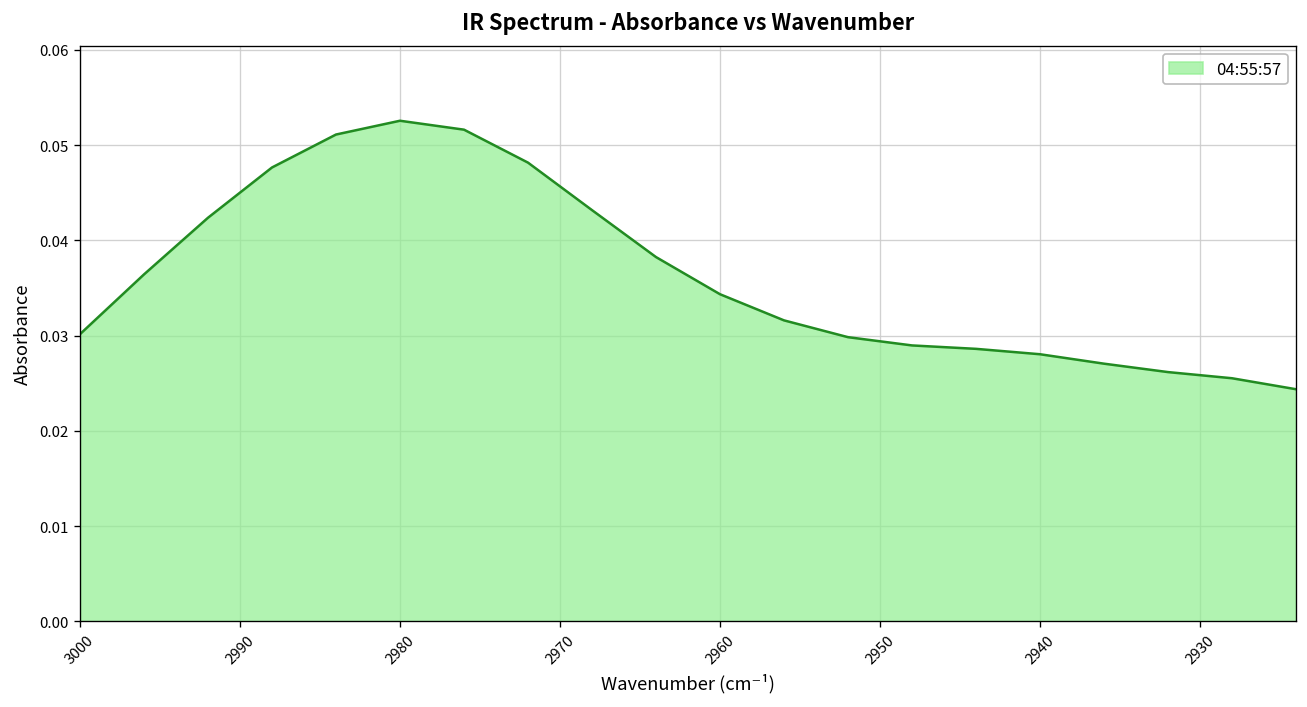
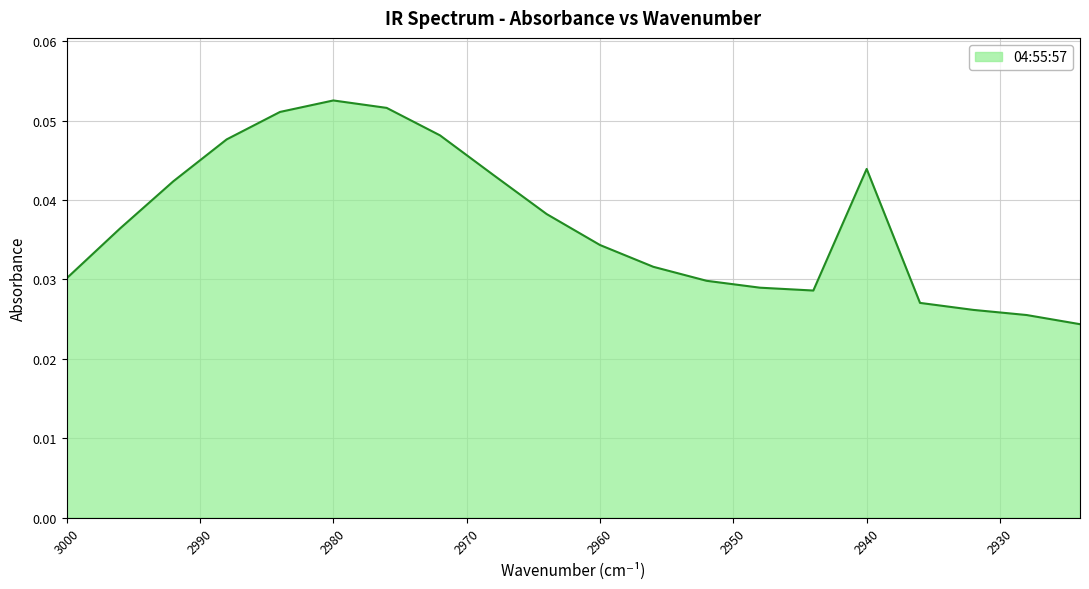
  {
    "3000": 0.030,
    "2980": 0.053,
    "2960": 0.034,
-   "2940": 0.028
+   "2940": 0.044
  }
